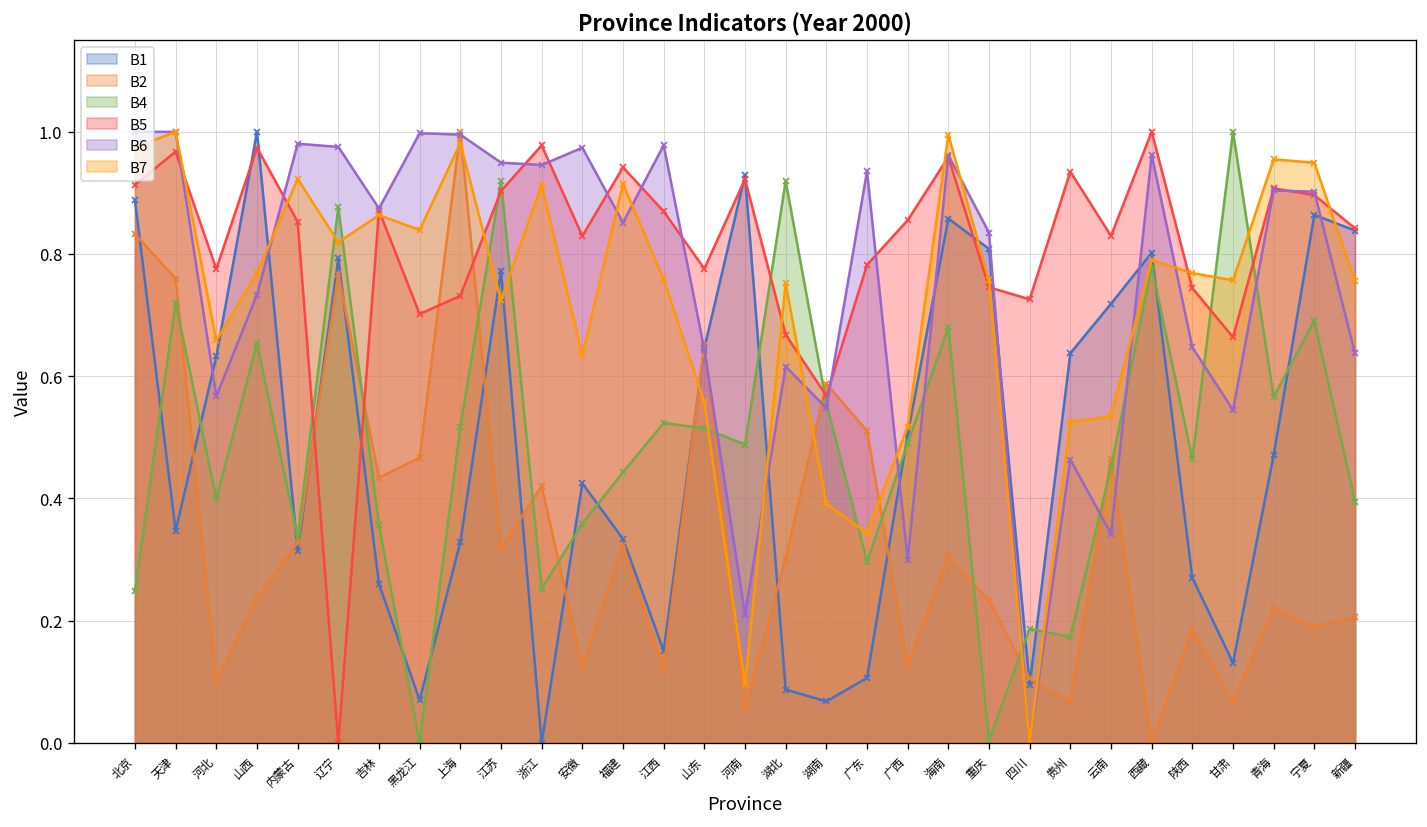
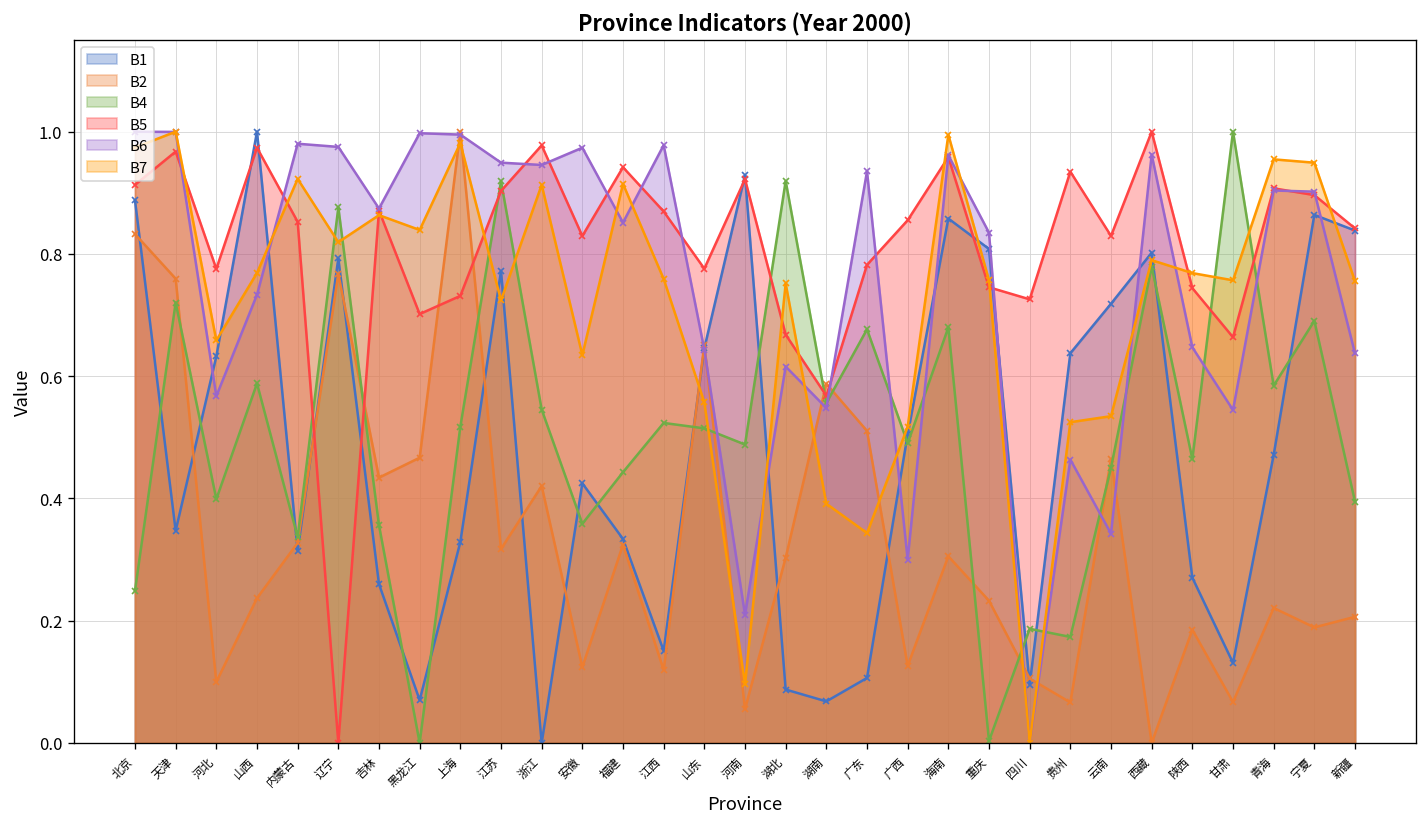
  {
    "B4": {
      "北京": 0.25,
      "天津": 0.72,
      "河北": 0.40,
-     "山西": 0.65,
+     "山西": 0.59,
      "内蒙古": 0.34,
      "辽宁": 0.88,
      "吉林": 0.36,
      "黑龙江": 0.00,
      "上海": 0.52,
      "江苏": 0.92,
-     "浙江": 0.25,
+     "浙江": 0.55,
      "安徽": 0.36,
      "福建": 0.44,
      "江西": 0.52,
      "山东": 0.51,
      "河南": 0.49,
      "湖北": 0.92,
      "湖南": 0.56,
-     "广东": 0.30,
+     "广东": 0.68,
      "广西": 0.49,
      "海南": 0.68,
      "重庆": 0.00,
      "四川": 0.19,
      "贵州": 0.17,
      "云南": 0.45,
      "西藏": 0.78,
      "陕西": 0.46,
      "甘肃": 1.00,
-     "青海": 0.57,
+     "青海": 0.58,
      "宁夏": 0.69,
      "新疆": 0.39
    }
  }
